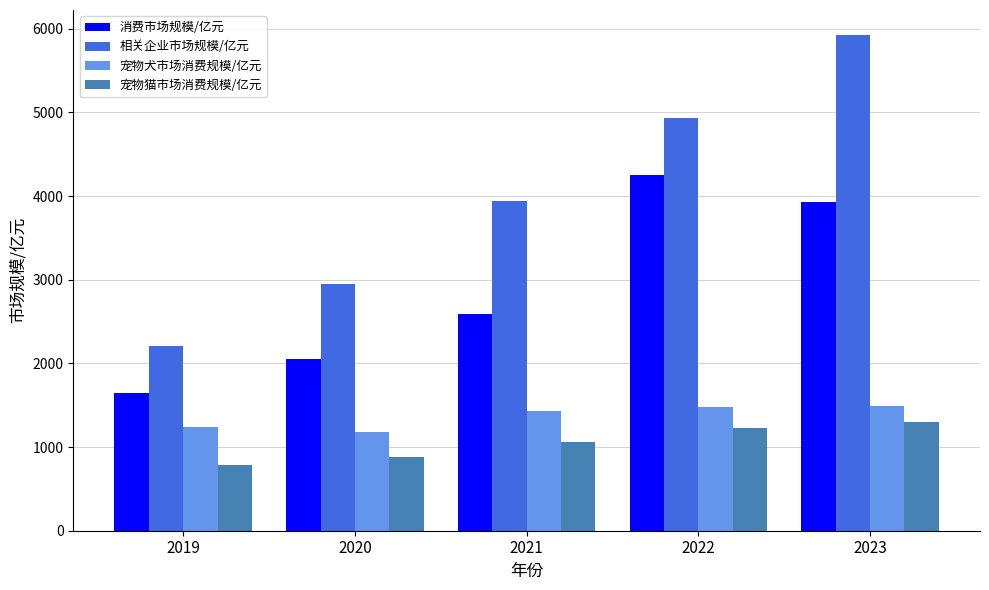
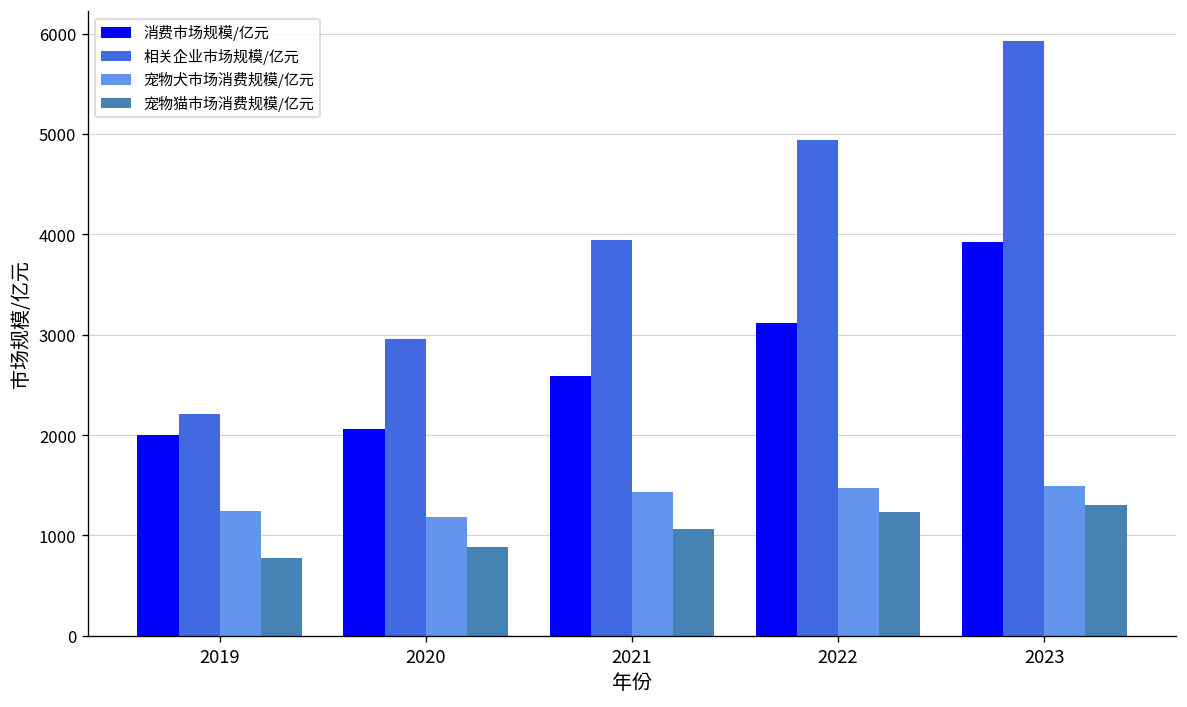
  {
    "消费市场规模/亿元": {
-     "2019": 1600,
+     "2019": 2000,
      "2020": 2100,
      "2021": 2600,
-     "2022": 4200,
+     "2022": 3100,
      "2023": 3900
    }
  }
